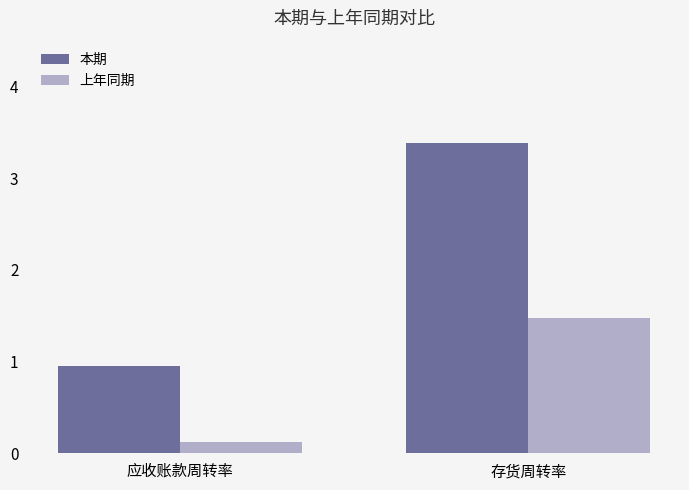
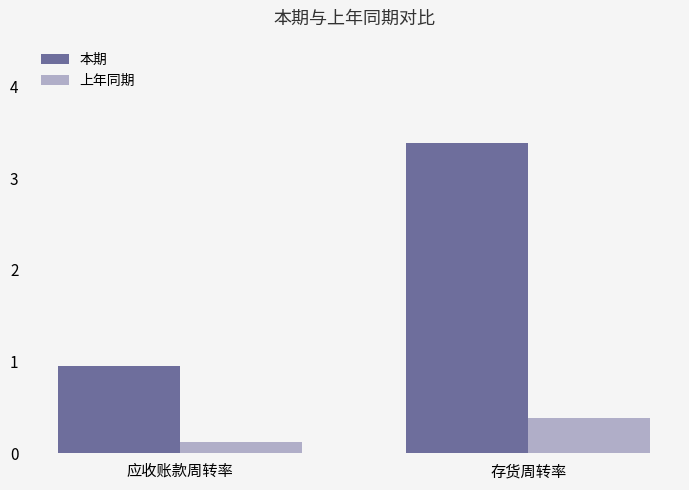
  {
    "本期": {
      "应收账款周转率": 1.0,
      "存货周转率": 3.4
    },
    "上年同期": {
      "应收账款周转率": 0.1,
-     "存货周转率": 1.5
+     "存货周转率": 0.4
    }
  }
